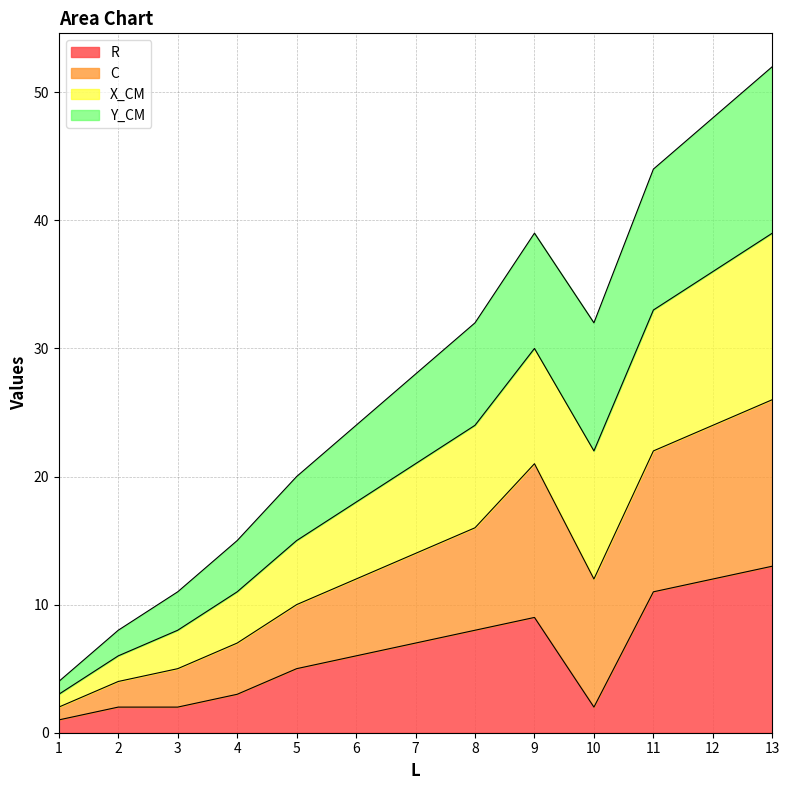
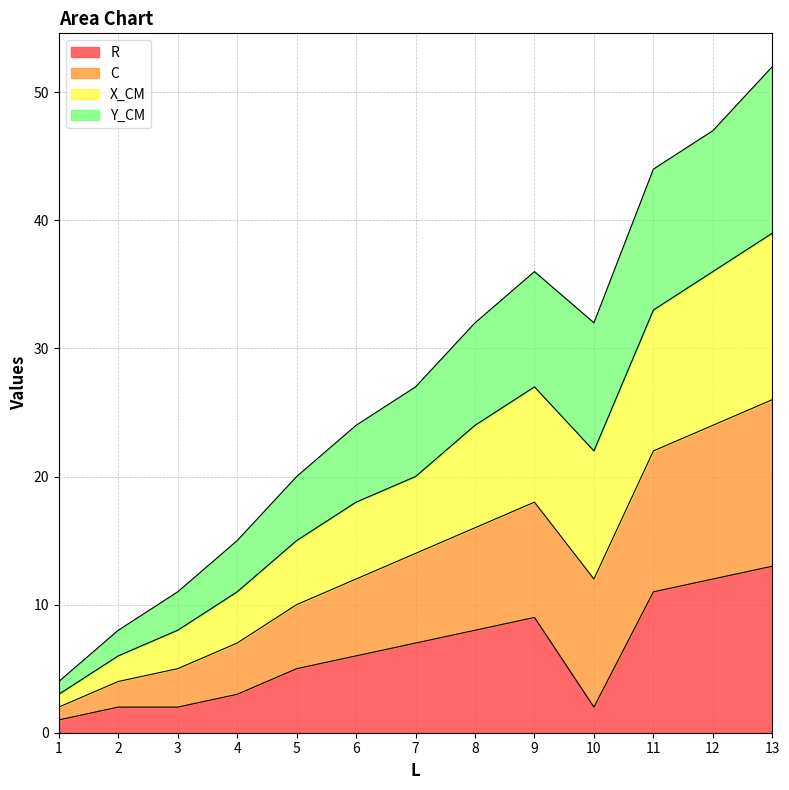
  {
    "R": {
      "1": 1,
      "2": 2,
      "3": 2,
      "4": 3,
      "5": 5,
      "6": 6,
      "7": 7,
      "8": 8,
      "9": 9,
      "10": 2,
      "11": 11,
      "12": 12,
      "13": 13
    },
    "C": {
      "1": 1,
      "2": 2,
      "3": 3,
      "4": 4,
      "5": 5,
      "6": 6,
      "7": 7,
      "8": 8,
-     "9": 12,
+     "9": 9,
      "10": 10,
      "11": 11,
      "12": 12,
      "13": 13
    },
    "X_CM": {
      "1": 1,
      "2": 2,
      "3": 3,
      "4": 4,
      "5": 5,
      "6": 6,
-     "7": 7,
+     "7": 6,
      "8": 8,
      "9": 9,
      "10": 10,
      "11": 11,
      "12": 12,
      "13": 13
    },
    "Y_CM": {
      "1": 1,
      "2": 2,
      "3": 3,
      "4": 4,
      "5": 5,
      "6": 6,
      "7": 7,
      "8": 8,
      "9": 9,
      "10": 10,
      "11": 11,
-     "12": 12,
+     "12": 11,
      "13": 13
    }
  }
